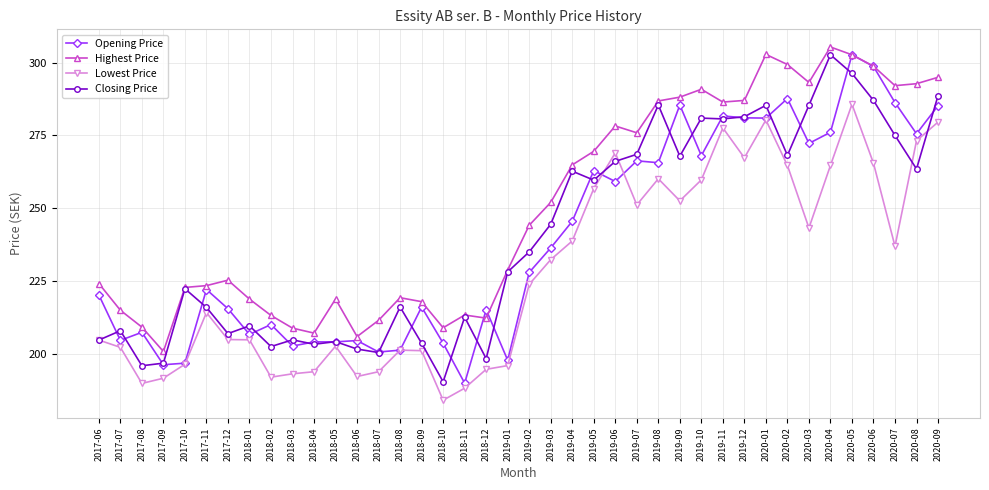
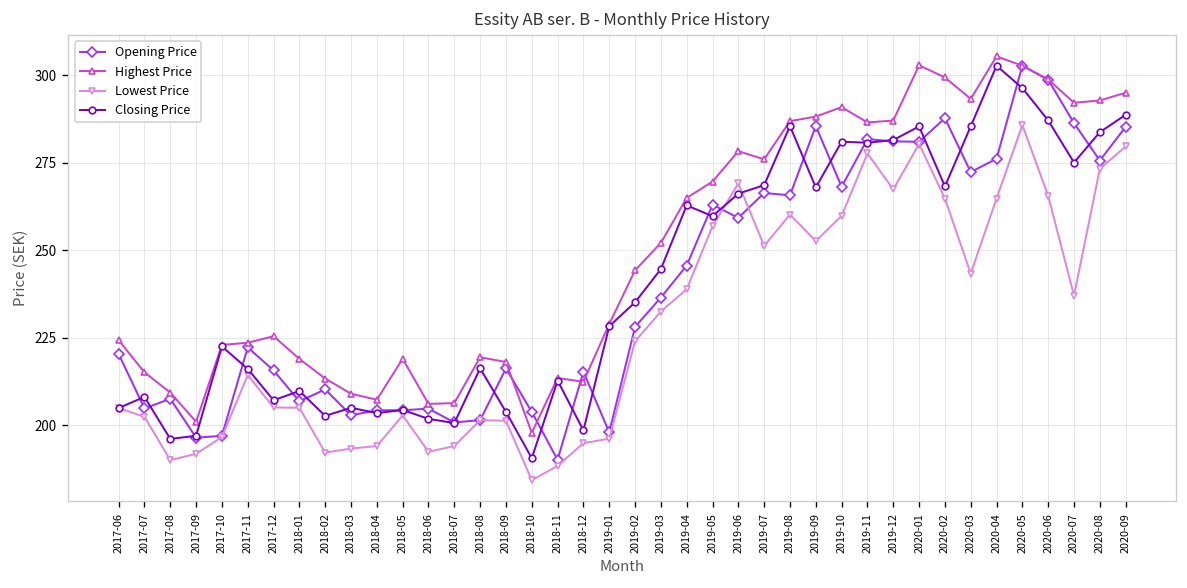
  {
    "Opening Price": {
      "2017-06": 220,
      "2017-07": 205,
      "2017-08": 208,
      "2017-11": 222,
      "2017-12": 216,
      "2018-01": 207,
      "2018-02": 210,
      "2018-03": 203,
      "2018-06": 205,
      "2018-09": 216,
      "2018-10": 204,
      "2018-11": 190,
      "2018-12": 215,
      "2019-01": 198,
      "2019-02": 228,
      "2019-03": 236,
      "2019-04": 246,
      "2019-05": 263,
      "2019-06": 259,
      "2019-07": 266,
      "2019-08": 266,
      "2019-09": 285,
      "2019-10": 268,
      "2019-11": 282,
      "2020-02": 288,
      "2020-03": 272,
      "2020-04": 276,
      "2020-07": 286,
      "2020-08": 276,
      "2020-09": 285
    },
    "Highest Price": {
      "2017-06": 224,
      "2017-07": 215,
      "2017-08": 209,
      "2017-09": 201,
      "2017-11": 224,
      "2017-12": 225,
      "2018-01": 219,
      "2018-02": 213,
      "2018-03": 209,
      "2018-04": 207,
      "2018-05": 219,
      "2018-06": 206,
-     "2018-07": 212,
+     "2018-07": 206,
      "2018-08": 219,
      "2018-09": 218,
-     "2018-10": 209,
+     "2018-10": 198,
      "2018-12": 212,
      "2019-02": 244,
      "2019-03": 252,
      "2019-04": 265,
      "2019-05": 270,
      "2019-06": 278,
      "2019-07": 276,
      "2019-08": 287,
      "2019-09": 288,
      "2019-10": 291,
      "2019-11": 286,
      "2019-12": 287,
      "2020-01": 303,
      "2020-02": 299,
      "2020-03": 293,
      "2020-04": 305,
      "2020-07": 292,
      "2020-08": 293,
      "2020-09": 295
    },
    "Lowest Price": {
      "2017-07": 202,
      "2017-08": 190,
      "2017-09": 192,
      "2017-11": 214,
      "2017-12": 205,
      "2018-01": 205,
      "2018-02": 192,
      "2018-03": 193,
      "2018-04": 194,
      "2018-05": 203,
      "2018-06": 192,
      "2018-07": 194,
      "2018-09": 201,
      "2018-10": 184,
      "2018-11": 188,
      "2018-12": 195,
      "2019-01": 196,
      "2019-02": 224,
      "2019-03": 232,
      "2019-04": 239,
      "2019-05": 257,
      "2019-06": 269,
      "2019-07": 251,
      "2019-08": 260,
      "2019-09": 253,
      "2019-10": 260,
      "2019-11": 278,
      "2019-12": 267,
      "2020-02": 265,
      "2020-03": 243,
      "2020-04": 265,
      "2020-05": 286,
      "2020-06": 265,
      "2020-07": 237,
      "2020-08": 273,
      "2020-09": 280
    },
    "Closing Price": {
      "2017-07": 208,
      "2017-08": 196,
      "2017-11": 216,
      "2017-12": 207,
      "2018-01": 210,
      "2018-02": 203,
      "2018-03": 205,
      "2018-06": 202,
      "2018-08": 216,
      "2018-09": 204,
      "2018-10": 191,
      "2018-12": 199,
      "2019-02": 235,
      "2019-03": 245,
      "2019-04": 263,
      "2019-05": 260,
      "2019-06": 266,
      "2019-07": 269,
      "2019-08": 285,
      "2019-09": 268,
      "2019-10": 281,
      "2019-11": 281,
      "2020-01": 285,
      "2020-02": 268,
      "2020-03": 285,
      "2020-04": 303,
      "2020-05": 296,
      "2020-06": 287,
      "2020-07": 275,
-     "2020-08": 264,
+     "2020-08": 284,
      "2020-09": 289
    }
  }
